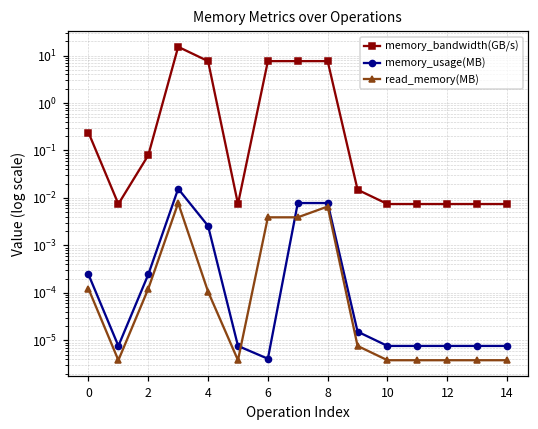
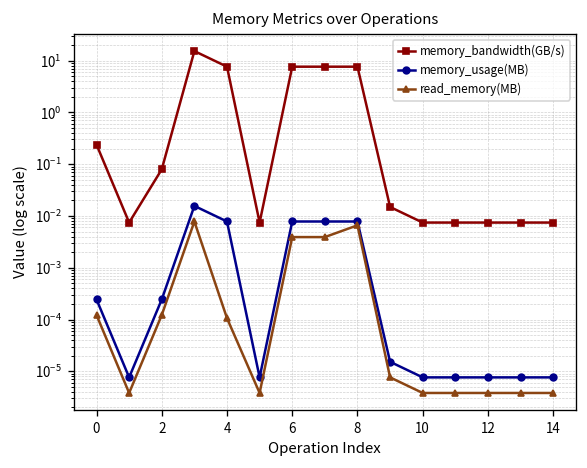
  {
    "memory_bandwidth(GB/s)": {
      "0": 0.2,
      "2": 0.08,
      "4": 8,
      "6": 8,
      "8": 8,
      "10": 0.007,
      "12": 0.007,
      "14": 0.007
    },
    "memory_usage(MB)": {
      "0": 0.0002,
      "2": 0.0002,
-     "4": 0.003,
-     "6": 0.000004,
+     "4": 0.008,
+     "6": 0.008,
      "8": 0.008,
      "10": 0.000008,
      "12": 0.000008,
      "14": 0.000008
    },
    "read_memory(MB)": {
      "0": 0.00012,
      "2": 0.00012,
      "4": 0.00011,
      "6": 0.004,
      "8": 0.007,
      "10": 0.000004,
      "12": 0.000004,
      "14": 0.000004
    }
  }
